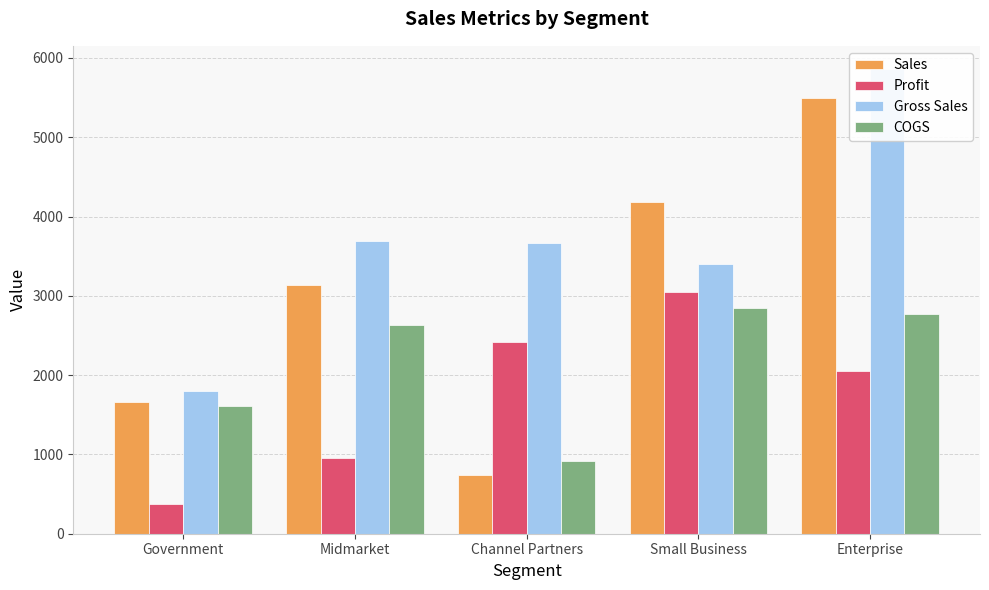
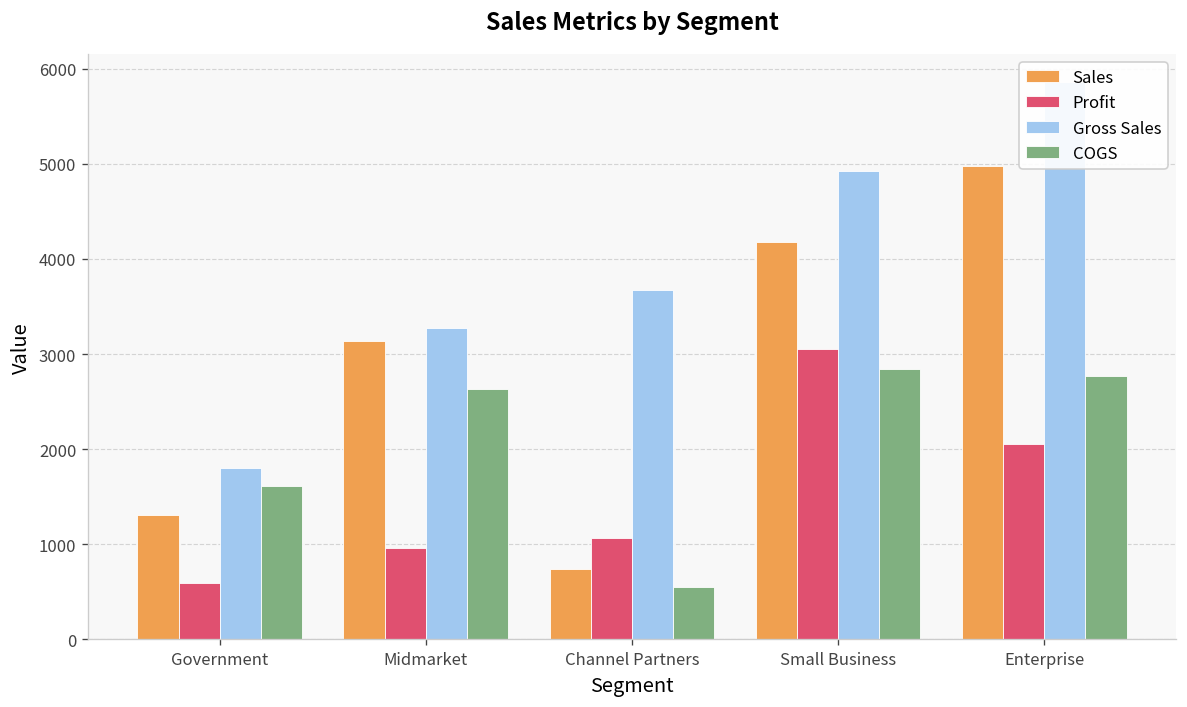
  {
    "Sales": {
-     "Government": 1700,
+     "Government": 1300,
      "Midmarket": 3100,
      "Channel Partners": 700,
      "Small Business": 4200,
-     "Enterprise": 5500
+     "Enterprise": 5000
    },
    "Profit": {
-     "Government": 400,
+     "Government": 600,
      "Midmarket": 1000,
-     "Channel Partners": 2400,
+     "Channel Partners": 1100,
      "Small Business": 3100,
      "Enterprise": 2100
    },
    "Gross Sales": {
      "Government": 1800,
-     "Midmarket": 3700,
+     "Midmarket": 3300,
      "Channel Partners": 3700,
-     "Small Business": 3400
+     "Small Business": 4900
    },
    "COGS": {
      "Government": 1600,
      "Midmarket": 2600,
-     "Channel Partners": 900,
+     "Channel Partners": 600,
      "Small Business": 2800,
      "Enterprise": 2800
    }
  }
